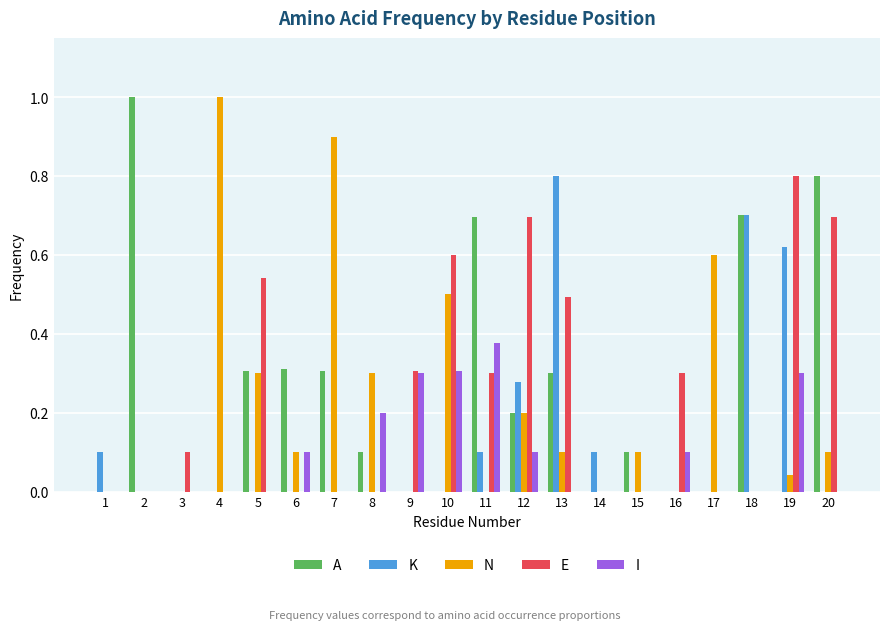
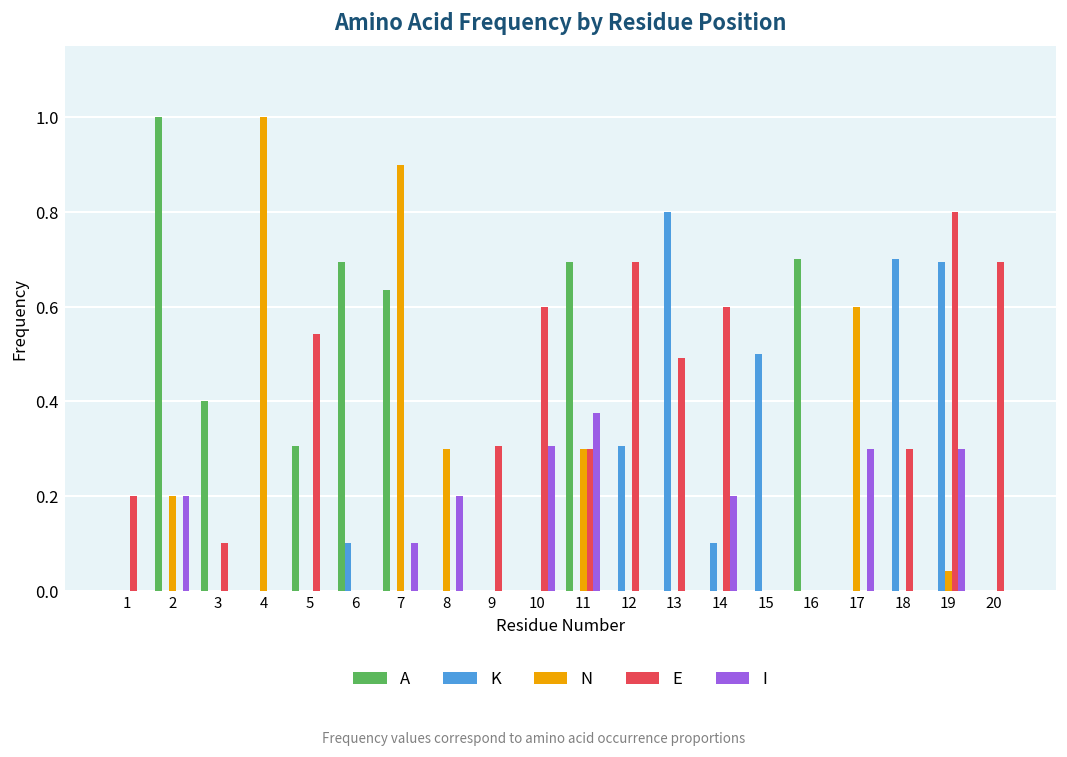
  {
    "A": {
      "1": 0.00,
      "2": 1.00,
-     "3": 0.0,
+     "3": 0.4,
      "4": 0.00,
      "5": 0.31,
-     "6": 0.31,
-     "7": 0.31,
-     "8": 0.1,
+     "6": 0.69,
+     "7": 0.64,
+     "8": 0.0,
      "9": 0.00,
      "10": 0.00,
      "11": 0.69,
-     "12": 0.2,
-     "13": 0.3,
+     "12": 0.0,
+     "13": 0.0,
      "14": 0.00,
-     "15": 0.1,
-     "16": 0.0,
+     "15": 0.0,
+     "16": 0.7,
      "17": 0.00,
-     "18": 0.7,
+     "18": 0.0,
      "19": 0.00,
-     "20": 0.8
+     "20": 0.0
    },
    "K": {
-     "1": 0.1,
+     "1": 0.0,
      "2": 0.00,
      "3": 0.00,
      "4": 0.00,
      "5": 0.00,
-     "6": 0.0,
+     "6": 0.1,
      "7": 0.00,
      "8": 0.00,
      "9": 0.00,
      "10": 0.00,
-     "11": 0.1,
-     "12": 0.28,
+     "11": 0.0,
+     "12": 0.31,
      "13": 0.80,
      "14": 0.10,
-     "15": 0.0,
+     "15": 0.5,
      "16": 0.00,
      "17": 0.00,
      "18": 0.70,
-     "19": 0.62,
+     "19": 0.69,
      "20": 0.00
    },
    "N": {
      "1": 0.0,
-     "2": 0.0,
+     "2": 0.2,
      "3": 0.0,
      "4": 1.0,
-     "5": 0.3,
-     "6": 0.1,
+     "5": 0.0,
+     "6": 0.0,
      "7": 0.9,
      "8": 0.3,
      "9": 0.0,
-     "10": 0.5,
-     "11": 0.0,
-     "12": 0.2,
-     "13": 0.1,
+     "10": 0.0,
+     "11": 0.3,
+     "12": 0.0,
+     "13": 0.0,
      "14": 0.0,
-     "15": 0.1,
+     "15": 0.0,
      "16": 0.0,
      "17": 0.6,
      "18": 0.0,
      "19": 0.04,
-     "20": 0.1
+     "20": 0.0
    },
    "E": {
-     "1": 0.0,
+     "1": 0.2,
      "2": 0.0,
      "3": 0.1,
      "4": 0.0,
      "5": 0.54,
      "6": 0.0,
      "7": 0.0,
      "8": 0.0,
      "9": 0.3,
      "10": 0.6,
      "11": 0.3,
      "12": 0.7,
      "13": 0.49,
-     "14": 0.0,
+     "14": 0.6,
      "15": 0.0,
-     "16": 0.3,
+     "16": 0.0,
      "17": 0.0,
-     "18": 0.0,
+     "18": 0.3,
      "19": 0.8,
      "20": 0.7
    },
    "I": {
      "1": 0.0,
-     "2": 0.0,
+     "2": 0.2,
      "3": 0.0,
      "4": 0.0,
      "5": 0.0,
-     "6": 0.1,
-     "7": 0.0,
+     "6": 0.0,
+     "7": 0.1,
      "8": 0.2,
-     "9": 0.3,
+     "9": 0.0,
      "10": 0.3,
      "11": 0.38,
-     "12": 0.1,
+     "12": 0.0,
      "13": 0.0,
-     "14": 0.0,
+     "14": 0.2,
      "15": 0.0,
-     "16": 0.1,
-     "17": 0.0,
+     "16": 0.0,
+     "17": 0.3,
      "18": 0.0,
      "19": 0.3,
      "20": 0.0
    }
  }
